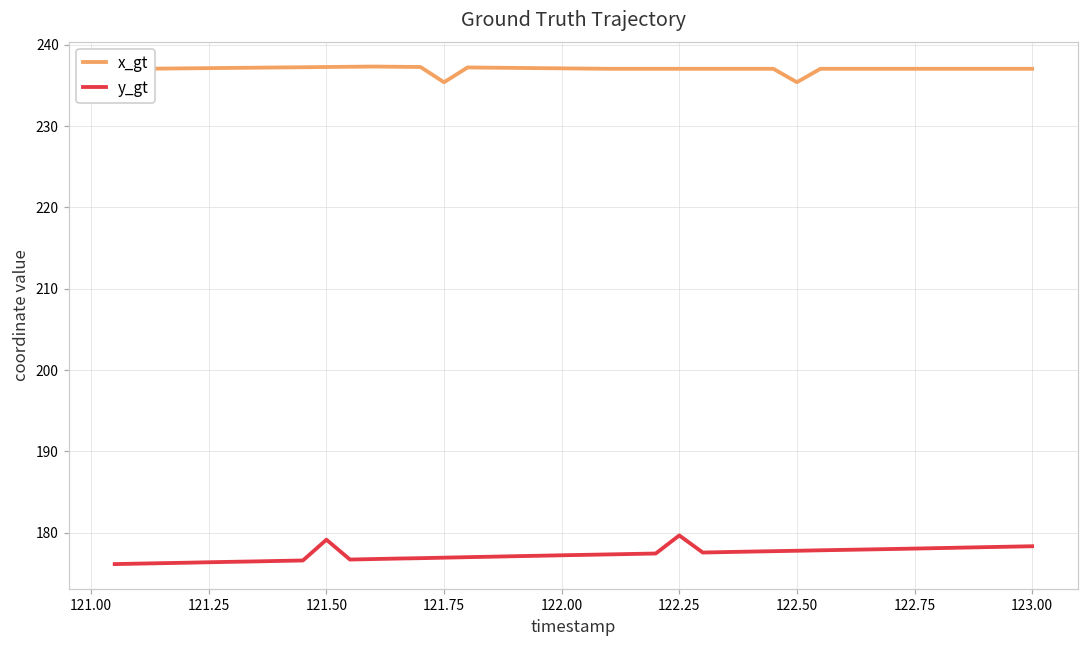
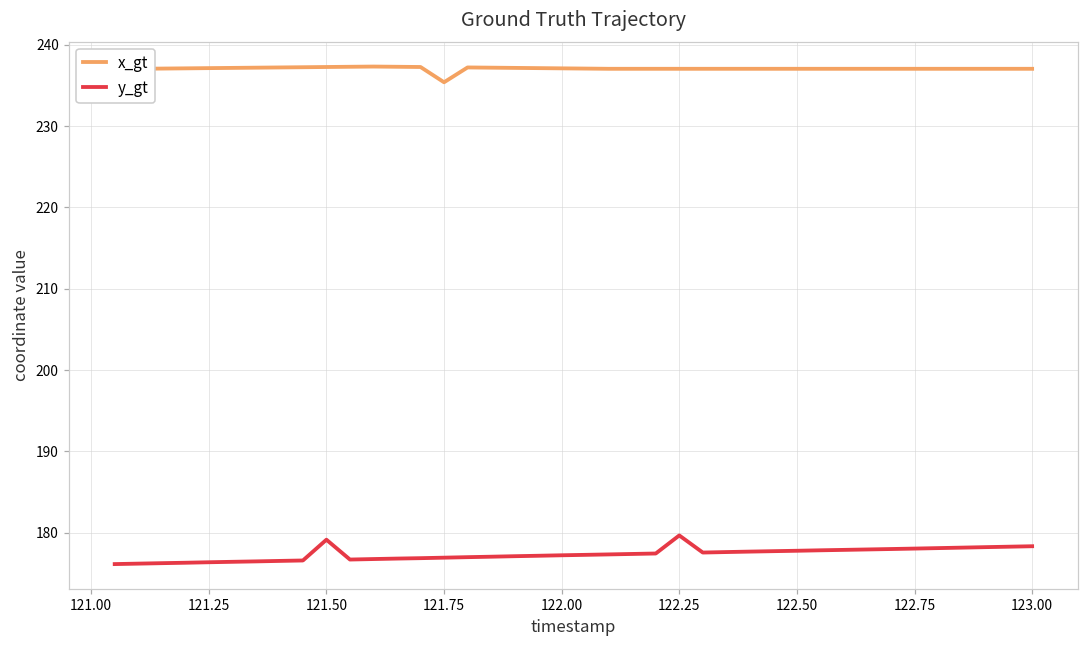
  {
    "x_gt": {
      "121.25": 237,
      "121.50": 237,
      "121.75": 235,
      "122.00": 237,
      "122.25": 237,
-     "122.50": 235,
+     "122.50": 237,
      "122.75": 237,
      "123.00": 237
    },
    "y_gt": {
      "121.25": 176,
      "121.50": 179,
      "121.75": 177,
      "122.00": 177,
      "122.25": 180,
      "122.50": 178,
      "122.75": 178,
      "123.00": 178
    }
  }
